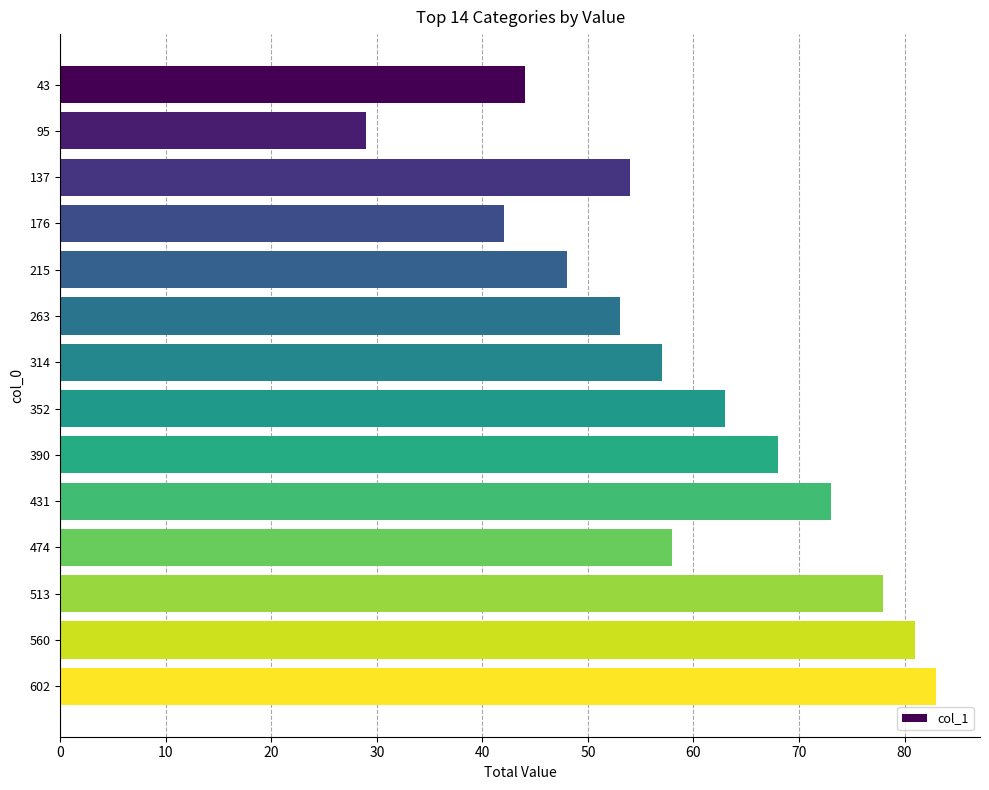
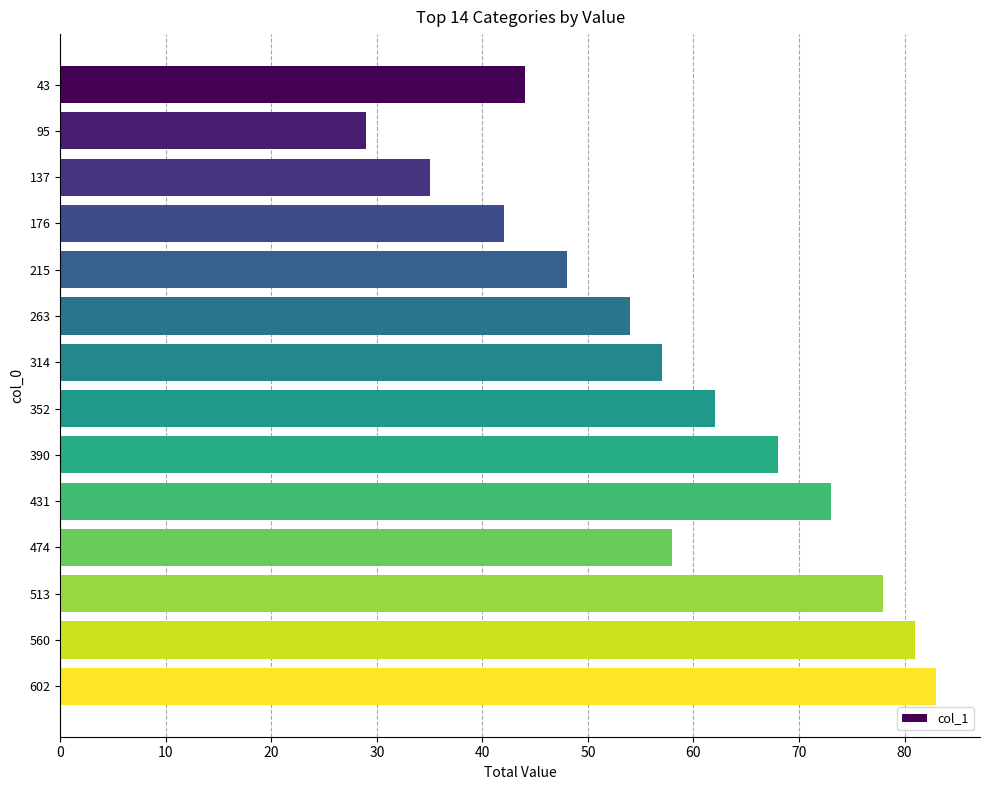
  {
    "43": 44,
    "95": 29,
-   "137": 54,
+   "137": 35,
    "176": 42,
    "215": 48,
-   "263": 53,
+   "263": 54,
    "314": 57,
-   "352": 63,
+   "352": 62,
    "390": 68,
    "431": 73,
    "474": 58,
    "513": 78,
    "560": 81,
    "602": 83
  }
